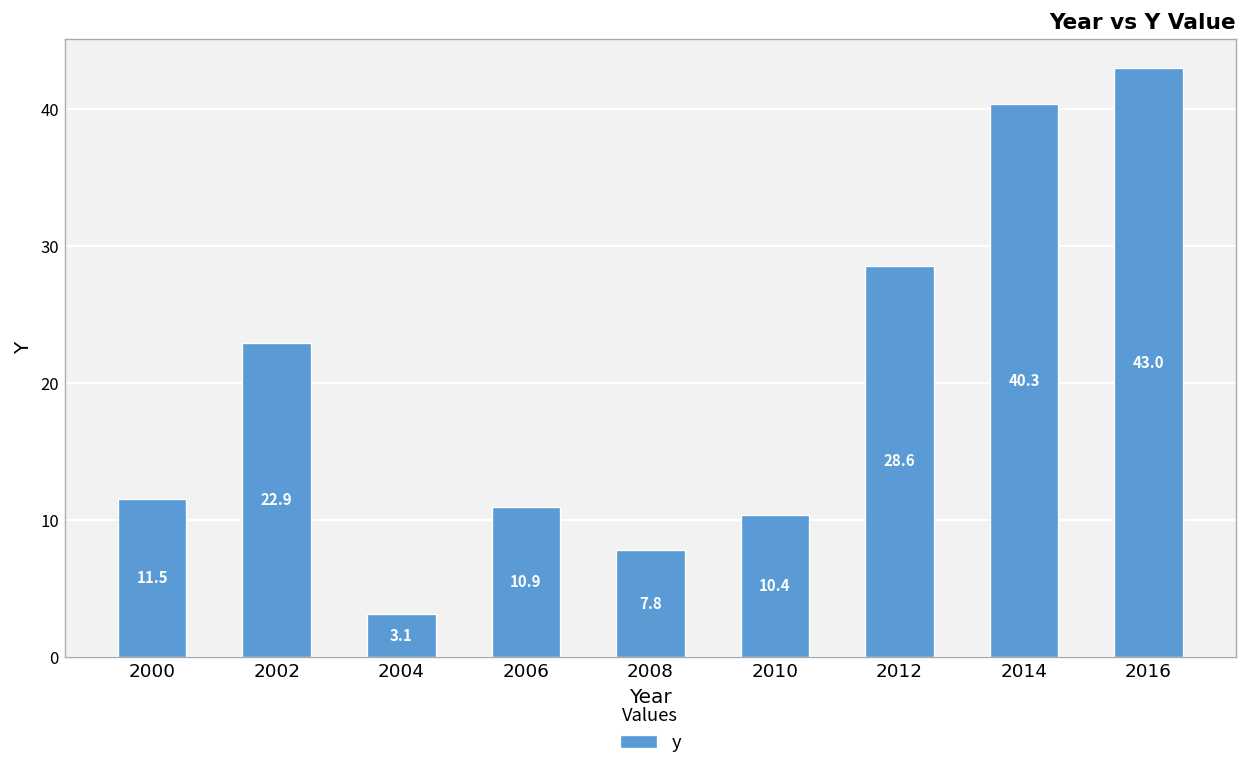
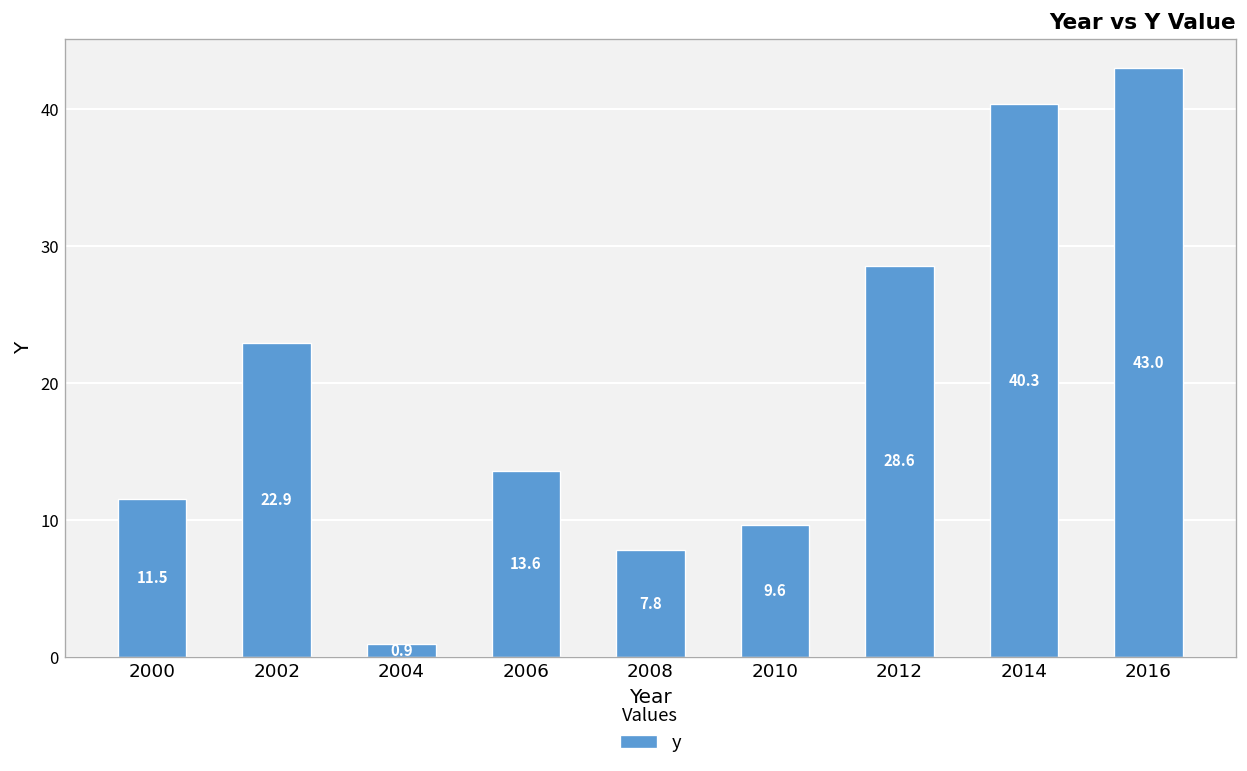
  {
    "2000": 11.5,
    "2002": 22.9,
-   "2004": 3.1,
-   "2006": 10.9,
+   "2004": 0.9,
+   "2006": 13.6,
    "2008": 7.8,
-   "2010": 10.4,
+   "2010": 9.6,
    "2012": 28.6,
    "2014": 40.3,
    "2016": 43.0
  }
